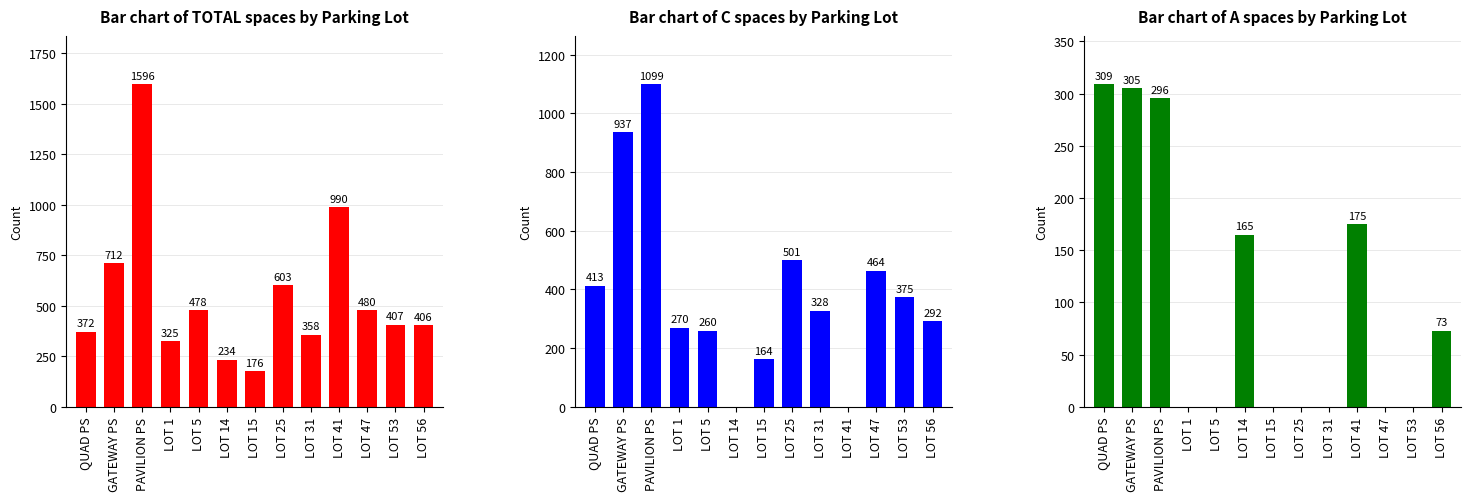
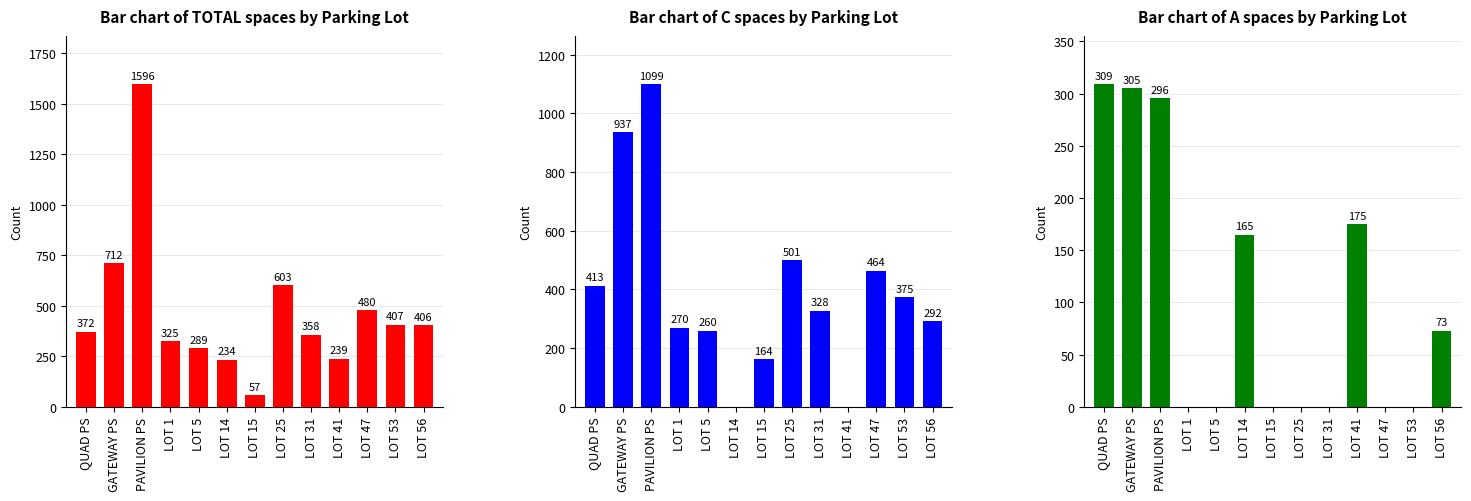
  {
    "Bar chart of TOTAL spaces by Parking Lot": {
      "QUAD PS": 372,
      "GATEWAY PS": 712,
      "PAVILION PS": 1596,
      "LOT 1": 325,
-     "LOT 5": 478,
+     "LOT 5": 289,
      "LOT 14": 234,
-     "LOT 15": 176,
+     "LOT 15": 57,
      "LOT 25": 603,
      "LOT 31": 358,
-     "LOT 41": 990,
+     "LOT 41": 239,
      "LOT 47": 480,
      "LOT 53": 407,
      "LOT 56": 406
    },
    "Bar chart of C spaces by Parking Lot": {
      "QUAD PS": 413,
      "GATEWAY PS": 937,
      "PAVILION PS": 1099,
      "LOT 1": 270,
      "LOT 5": 260,
      "LOT 15": 164,
      "LOT 25": 501,
      "LOT 31": 328,
      "LOT 47": 464,
      "LOT 53": 375,
      "LOT 56": 292
    },
    "Bar chart of A spaces by Parking Lot": {
      "QUAD PS": 309,
      "GATEWAY PS": 305,
      "PAVILION PS": 296,
      "LOT 14": 165,
      "LOT 41": 175,
      "LOT 56": 73
    }
  }
